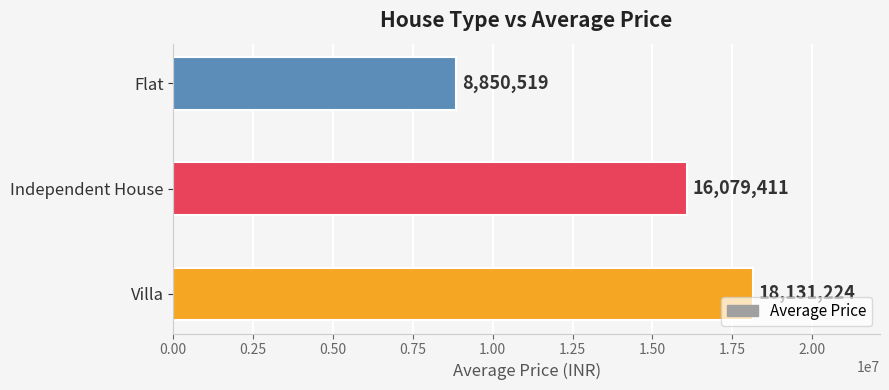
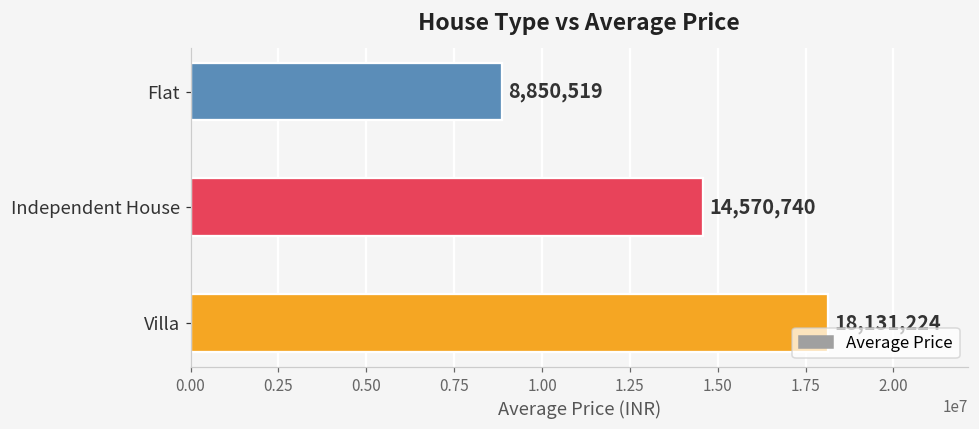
  {
    "Flat": "8,850,519",
-   "Independent House": "16,079,411"
+   "Independent House": "14,570,740"
  }
